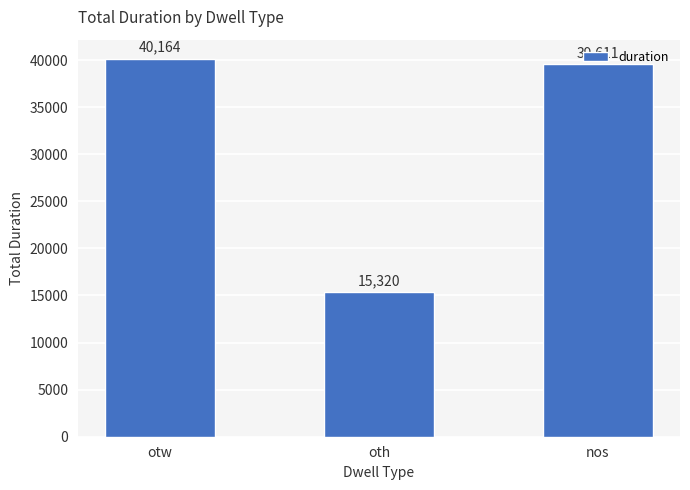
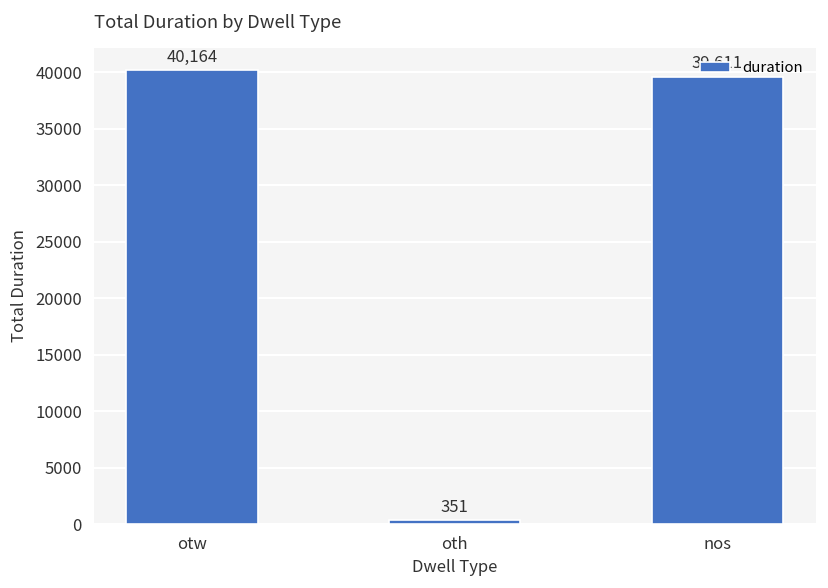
  {
    "otw": "40,164",
-   "oth": "15,320",
+   "oth": "351",
    "nos": "39,611"
  }
